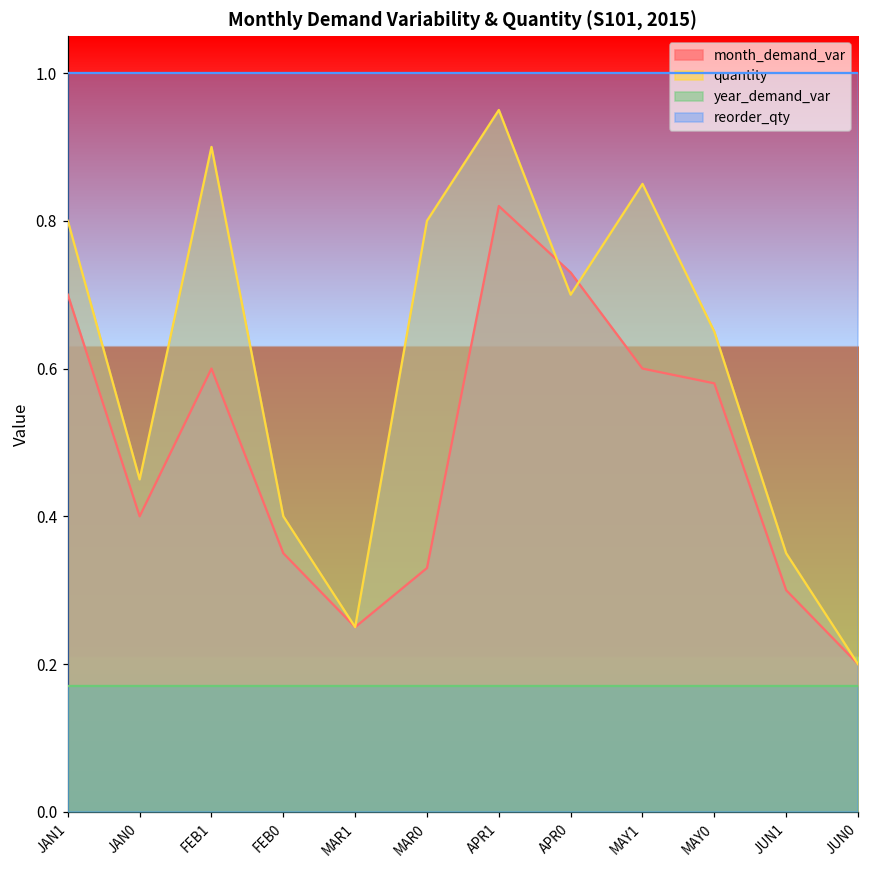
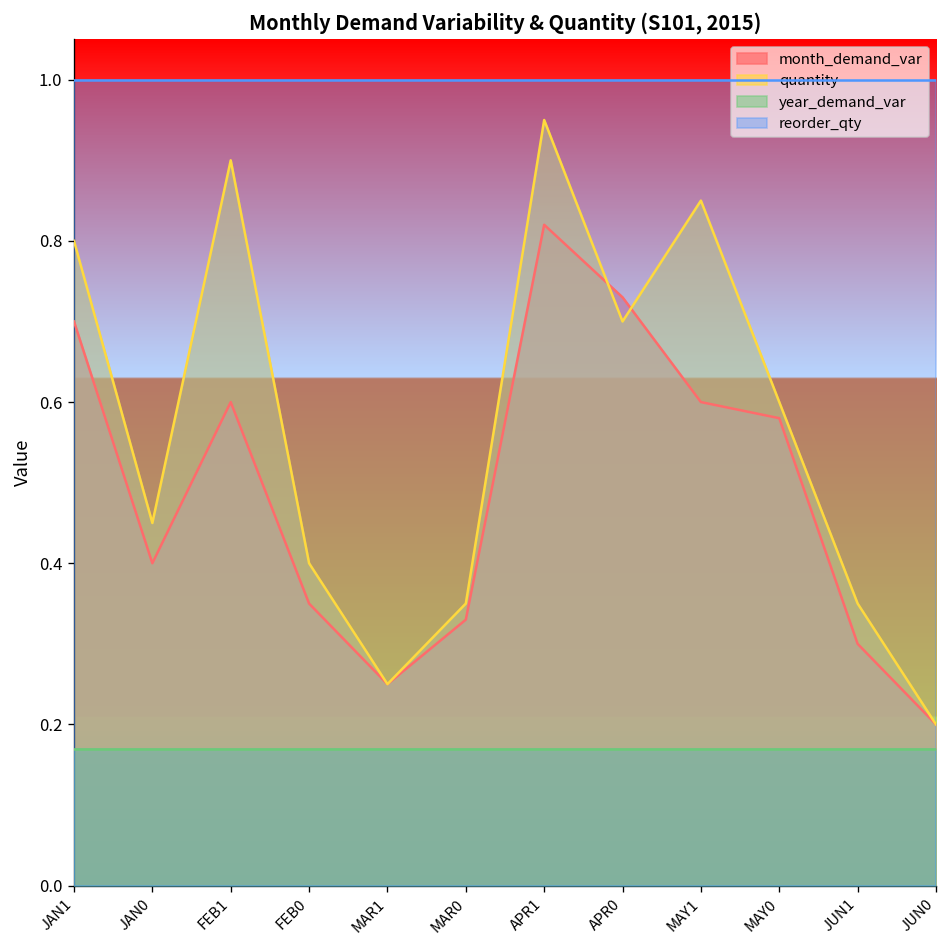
  {
    "month_demand_var": {
      "JAN1": 0.70,
      "JAN0": 0.40,
      "FEB1": 0.60,
      "FEB0": 0.35,
      "MAR0": 0.33,
      "APR1": 0.82,
      "APR0": 0.73,
      "MAY1": 0.60,
      "MAY0": 0.58,
      "JUN1": 0.30
    },
    "quantity": {
      "JAN1": 0.80,
      "JAN0": 0.45,
      "FEB1": 0.90,
      "FEB0": 0.40,
-     "MAR0": 0.80,
+     "MAR0": 0.35,
      "APR1": 0.95,
      "APR0": 0.70,
      "MAY1": 0.85,
-     "MAY0": 0.65,
+     "MAY0": 0.60,
      "JUN1": 0.35
    },
    "year_demand_var": {
      "JAN1": 0.17,
      "JAN0": 0.17,
      "FEB1": 0.17,
      "FEB0": 0.17,
      "MAR1": 0.17,
      "MAR0": 0.17,
      "APR1": 0.17,
      "APR0": 0.17,
      "MAY1": 0.17,
      "MAY0": 0.17,
      "JUN1": 0.17,
      "JUN0": 0.17
    },
    "reorder_qty": {
      "JAN1": 1.00,
      "JAN0": 1.00,
      "FEB1": 1.00,
      "FEB0": 1.00,
      "MAR1": 1.00,
      "MAR0": 1.00,
      "APR1": 1.00,
      "APR0": 1.00,
      "MAY1": 1.00,
      "JUN0": 1.00
    }
  }
